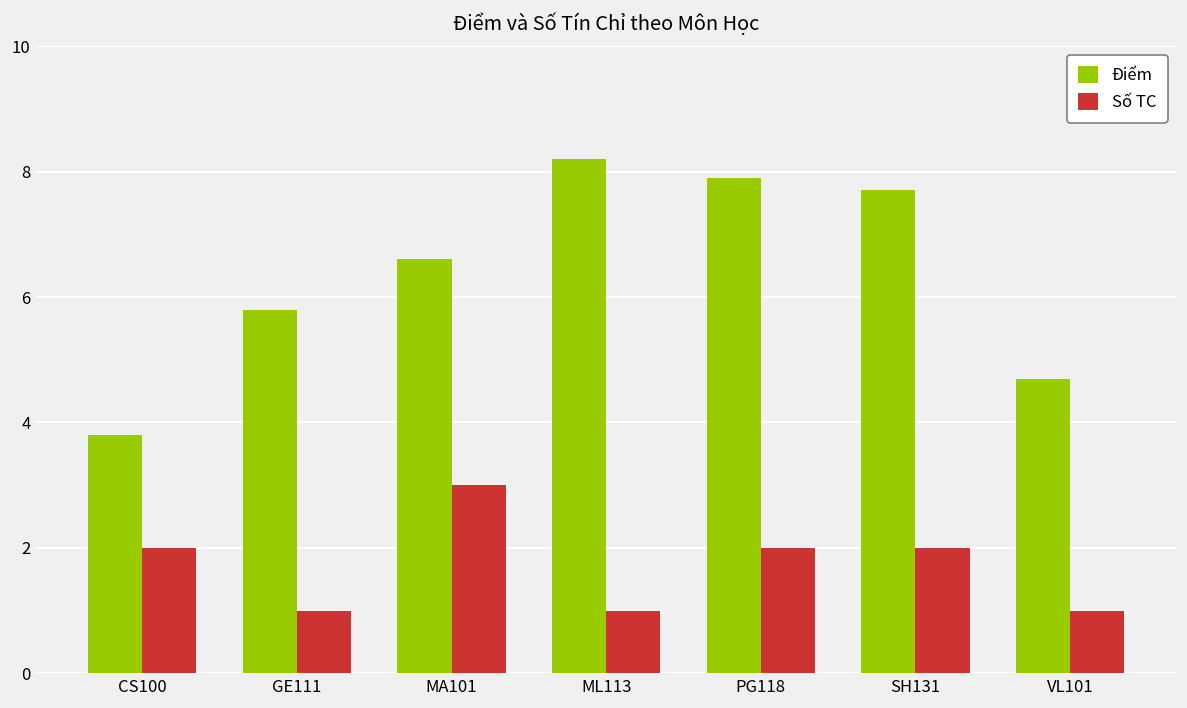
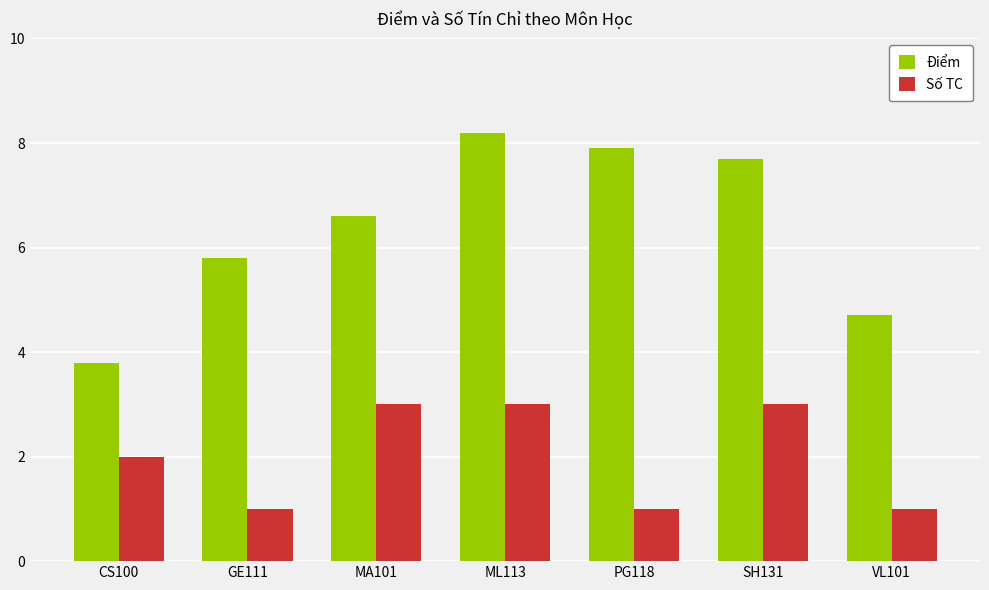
  {
    "Điểm": {
      "CS100": 3.8,
      "GE111": 5.8,
      "MA101": 6.6,
      "ML113": 8.2,
      "PG118": 7.9,
      "SH131": 7.7,
      "VL101": 4.7
    },
    "Số TC": {
      "CS100": 2,
      "GE111": 1,
      "MA101": 3,
-     "ML113": 1,
-     "PG118": 2,
-     "SH131": 2,
+     "ML113": 3,
+     "PG118": 1,
+     "SH131": 3,
      "VL101": 1
    }
  }
